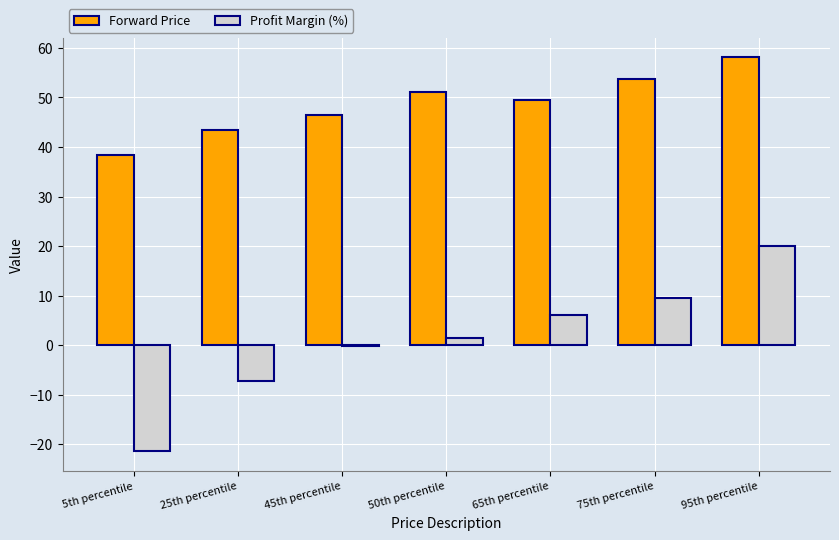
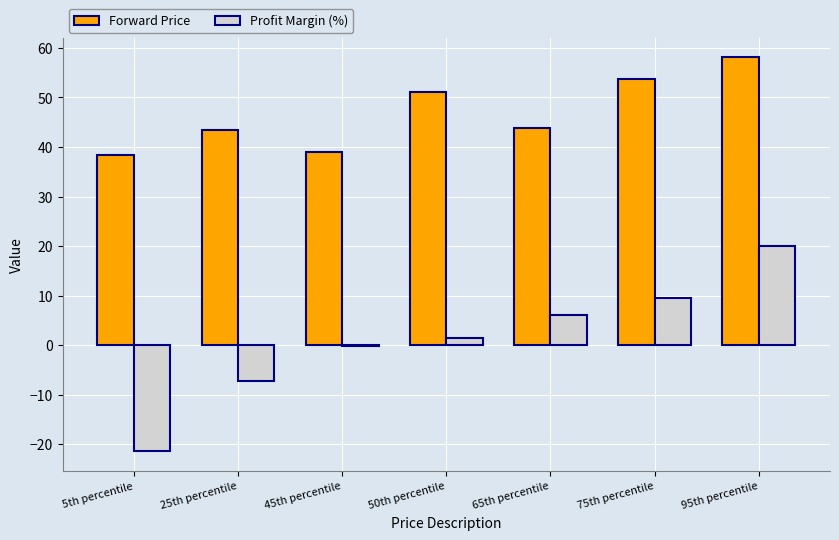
  {
    "Forward Price": {
      "5th percentile": 38,
      "25th percentile": 43,
-     "45th percentile": 46,
+     "45th percentile": 39,
      "50th percentile": 51,
-     "65th percentile": 50,
+     "65th percentile": 44,
      "75th percentile": 54,
      "95th percentile": 58
    },
    "Profit Margin (%)": {
      "5th percentile": -21,
      "25th percentile": -7,
      "50th percentile": 1,
      "65th percentile": 6,
      "75th percentile": 10,
      "95th percentile": 20
    }
  }
